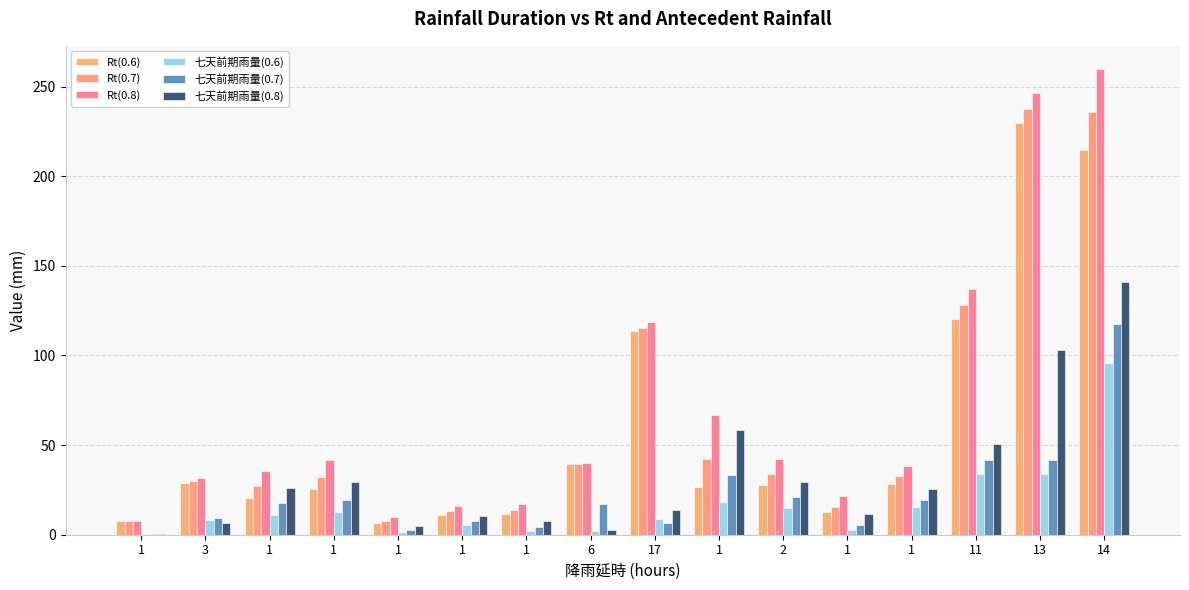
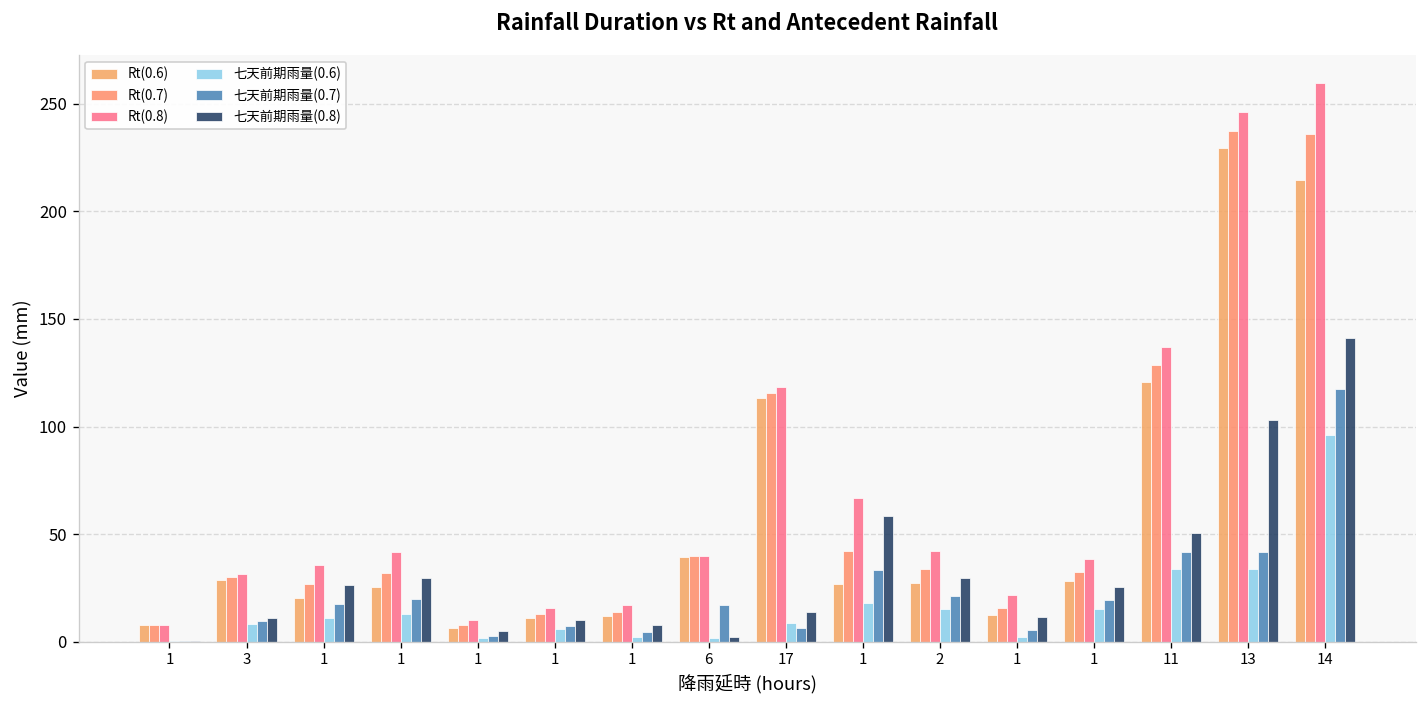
  {
    "七天前期雨量(0.6)": {
      "3": 8,
      "6": 2,
      "17": 9,
      "2": 15,
      "11": 34,
      "13": 34,
      "14": 96
    },
    "七天前期雨量(0.7)": {
      "3": 10,
      "6": 17,
      "17": 7,
      "2": 21,
      "11": 42,
      "13": 42,
      "14": 118
    },
    "七天前期雨量(0.8)": {
-     "3": 7,
+     "3": 11,
      "6": 2,
      "17": 14,
      "2": 30,
      "11": 51,
      "13": 103,
      "14": 141
    }
  }
